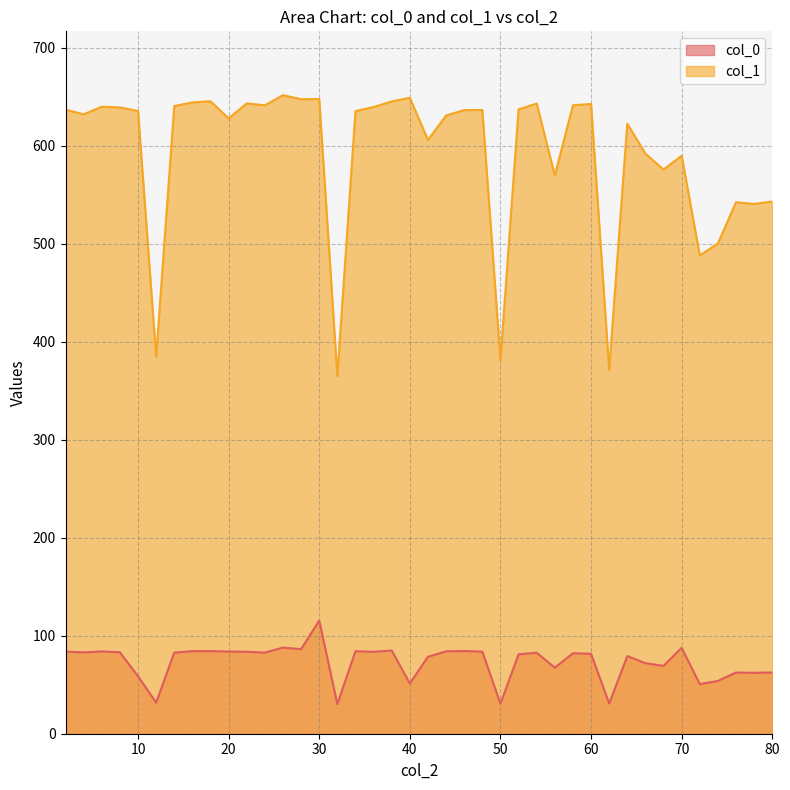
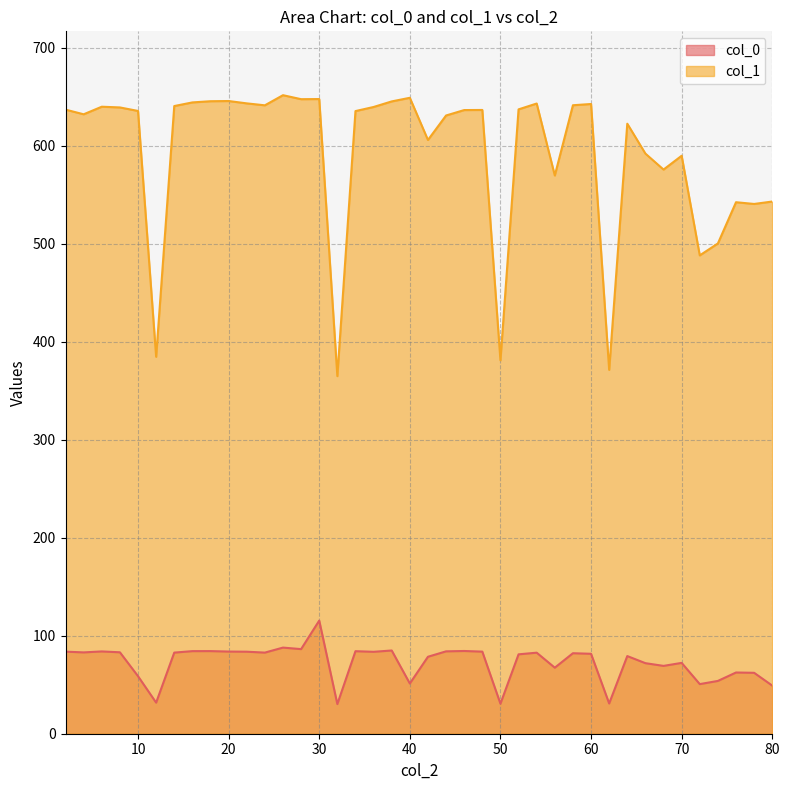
  {
    "col_0": {
      "10": 60,
      "20": 80,
      "30": 120,
      "40": 50,
      "50": 30,
      "60": 80,
-     "70": 90,
-     "80": 60
+     "70": 70,
+     "80": 50
    },
    "col_1": {
      "10": 640,
-     "20": 630,
+     "20": 650,
      "30": 650,
      "40": 650,
      "50": 380,
      "60": 640,
      "70": 590,
      "80": 540
    }
  }
